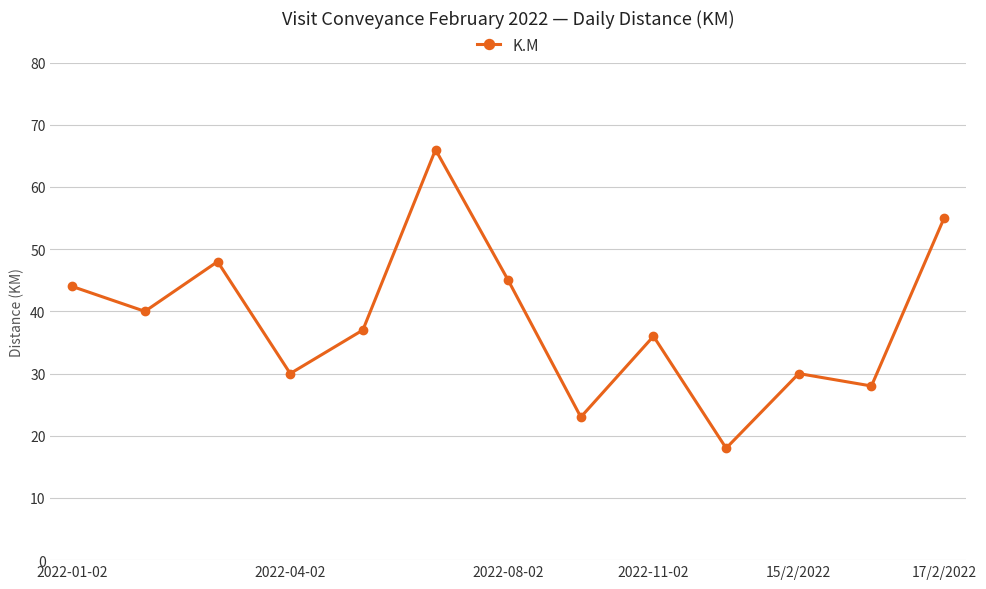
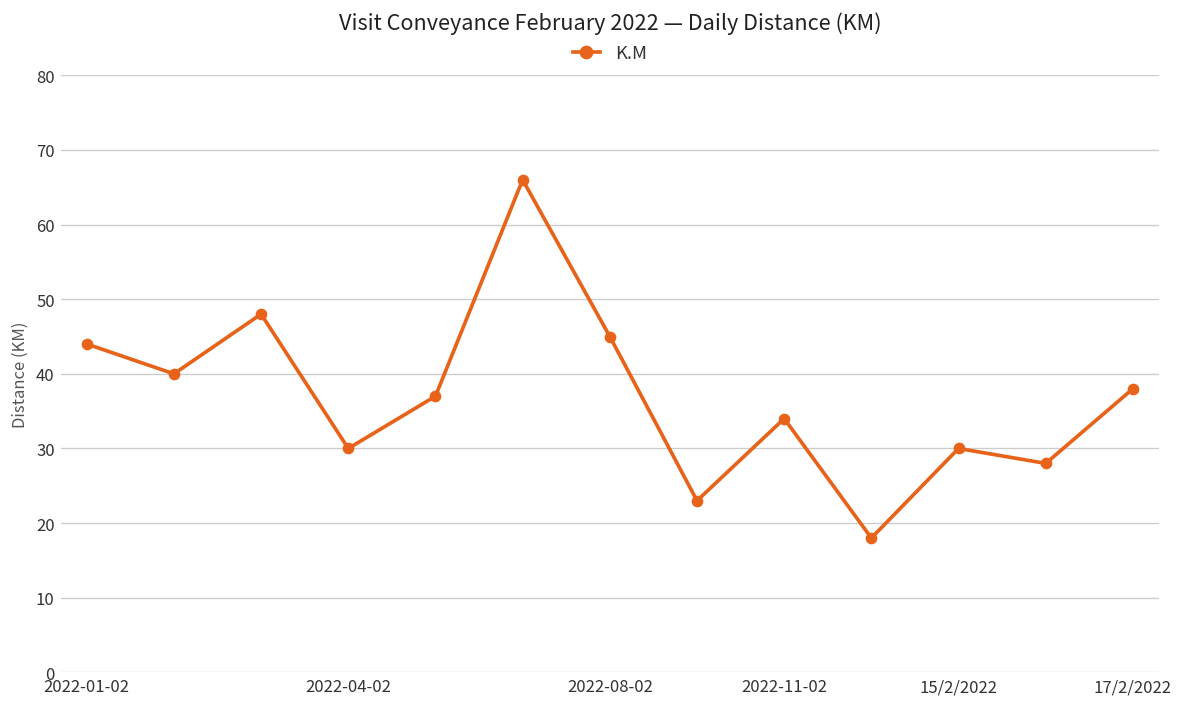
  {
    "2022-01-02": 44,
    "2022-04-02": 30,
    "2022-08-02": 45,
-   "2022-11-02": 36,
+   "2022-11-02": 34,
    "15/2/2022": 30,
-   "17/2/2022": 55
+   "17/2/2022": 38
  }
